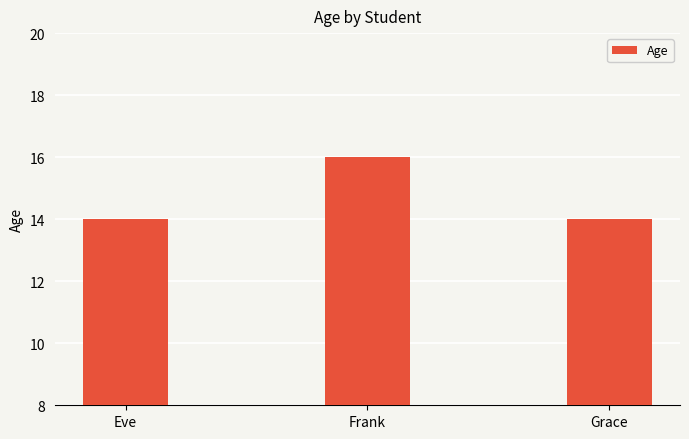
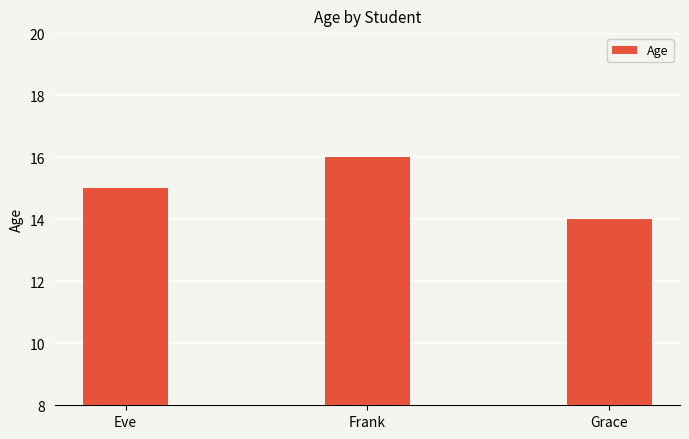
  {
-   "Eve": 14,
+   "Eve": 15,
    "Frank": 16,
    "Grace": 14
  }
